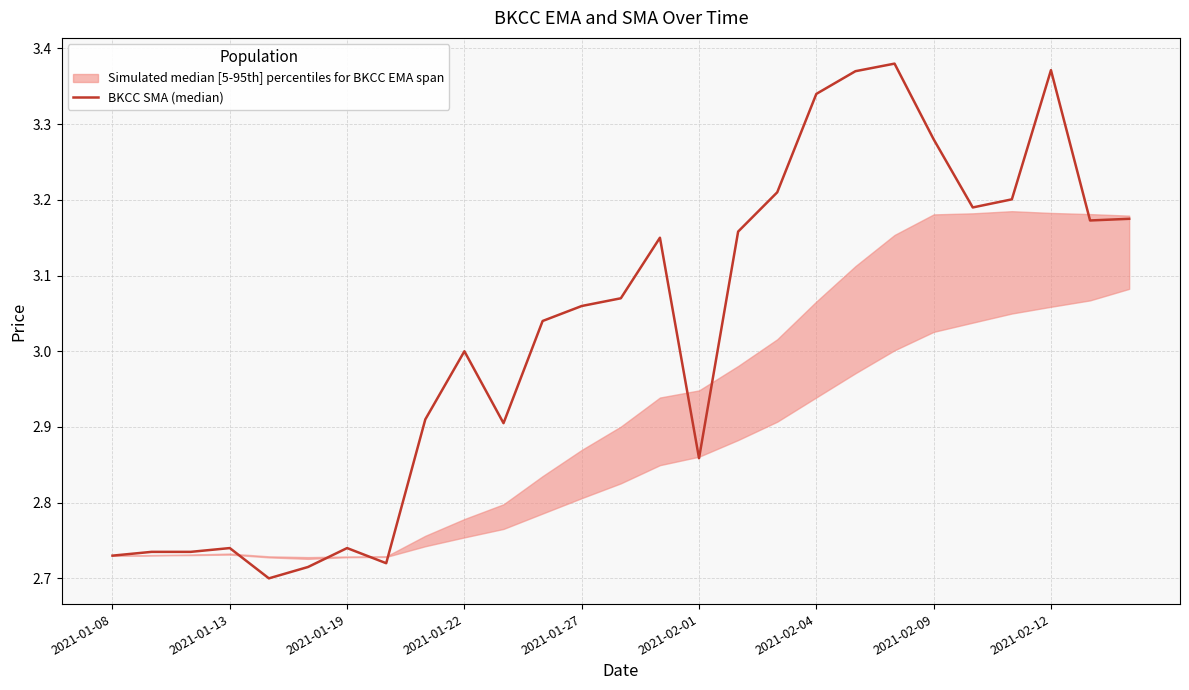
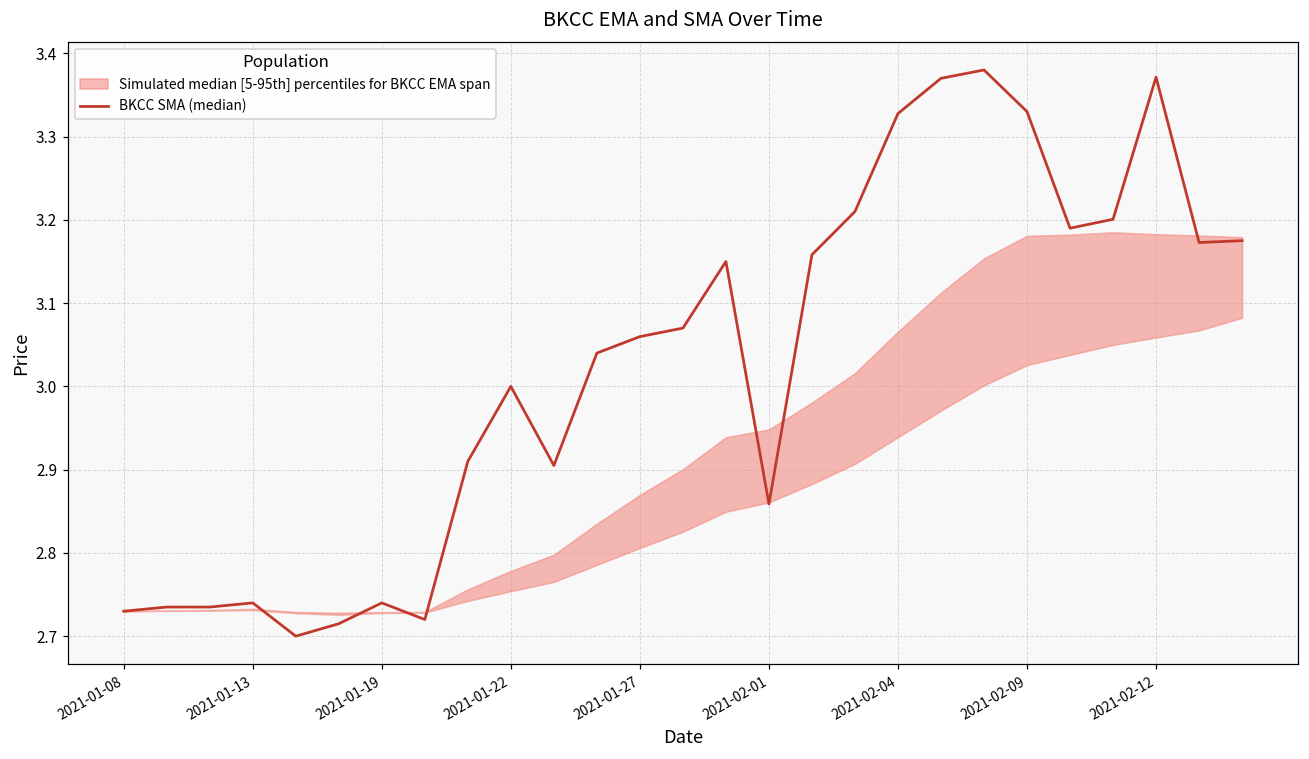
  {
    "BKCC SMA (median)": {
      "2021-01-13": 2.74,
      "2021-01-19": 2.74,
      "2021-01-22": 3.00,
      "2021-01-27": 3.06,
      "2021-02-01": 2.86,
-     "2021-02-04": 3.34,
-     "2021-02-09": 3.28,
+     "2021-02-04": 3.33,
+     "2021-02-09": 3.33,
      "2021-02-12": 3.37
    }
  }
